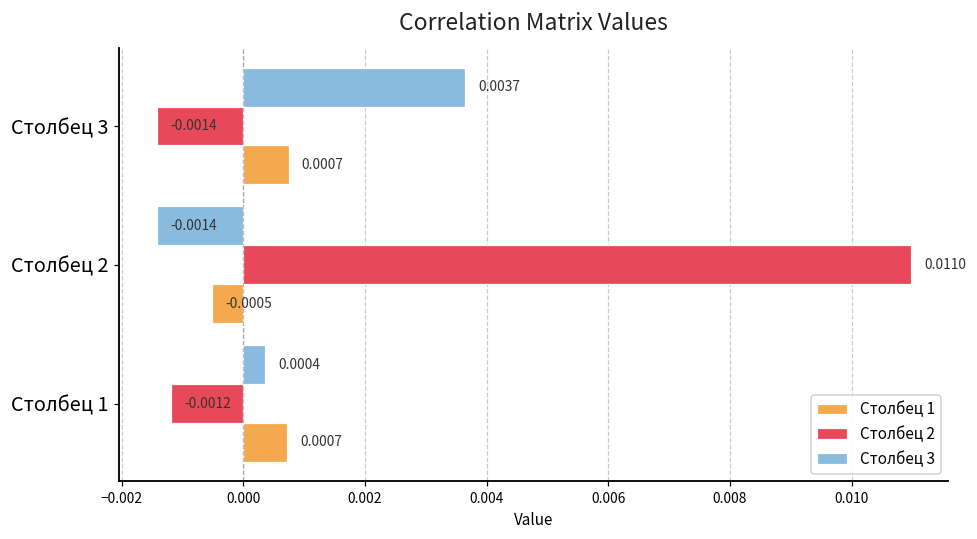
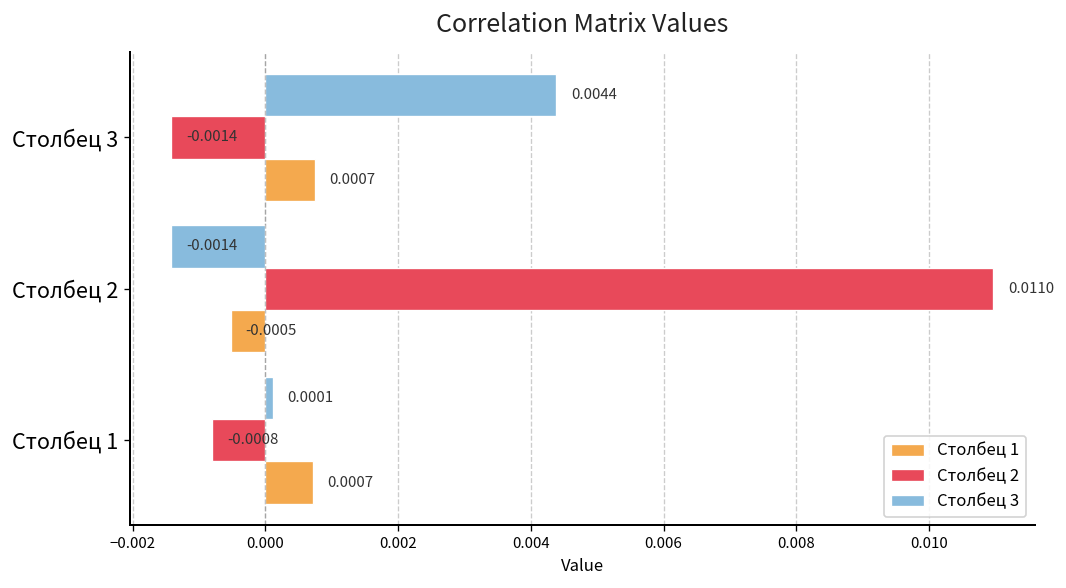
  {
    "Столбец 1": {
      "Столбец 3": 0.0007,
      "Столбец 2": -0.0005,
      "Столбец 1": 0.0007
    },
    "Столбец 2": {
      "Столбец 3": -0.0014,
      "Столбец 2": 0.0110,
-     "Столбец 1": -0.0012
+     "Столбец 1": -0.0008
    },
    "Столбец 3": {
-     "Столбец 3": 0.0037,
+     "Столбец 3": 0.0044,
      "Столбец 2": -0.0014,
-     "Столбец 1": 0.0004
+     "Столбец 1": 0.0001
    }
  }
